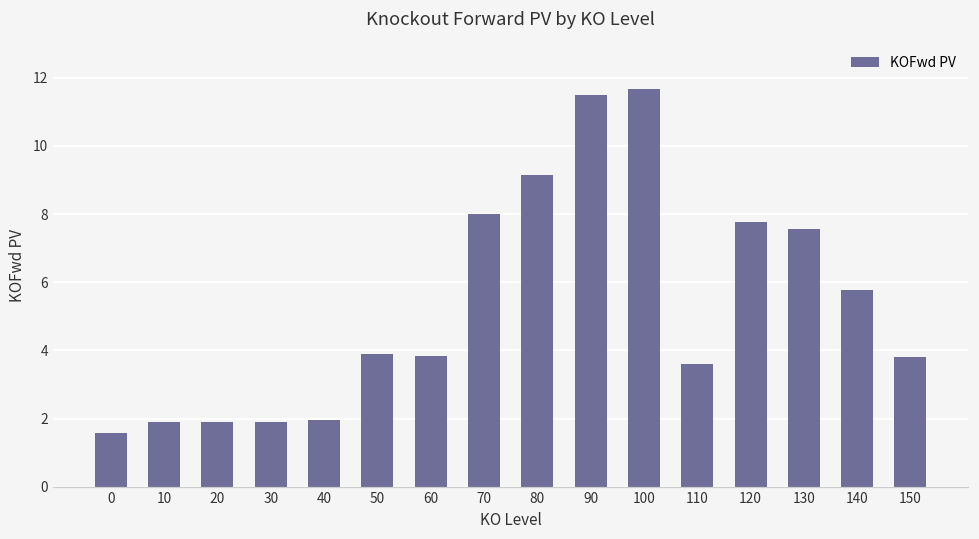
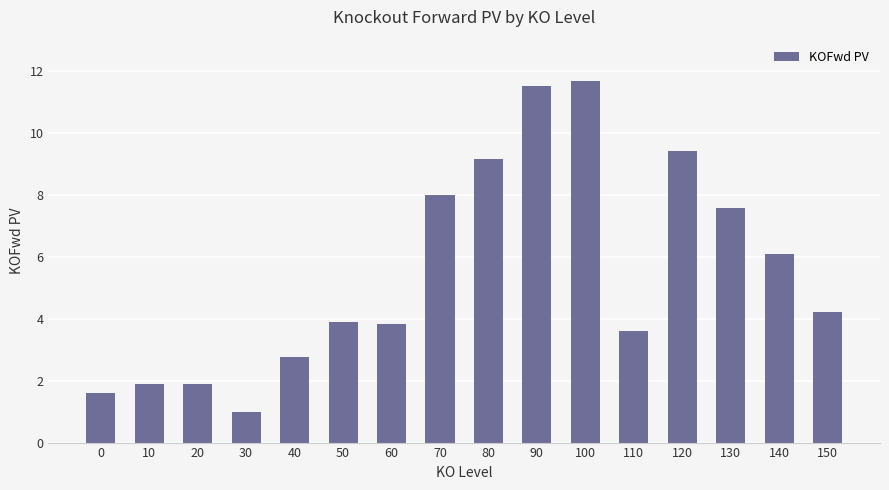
  {
    "0": 1.6,
    "10": 1.9,
    "20": 1.9,
-   "30": 1.9,
-   "40": 2.0,
+   "30": 1.0,
+   "40": 2.8,
    "50": 3.9,
    "60": 3.8,
    "70": 8.0,
    "80": 9.1,
    "90": 11.5,
    "100": 11.7,
    "110": 3.6,
-   "120": 7.8,
+   "120": 9.4,
    "130": 7.6,
-   "140": 5.8,
-   "150": 3.8
+   "140": 6.1,
+   "150": 4.2
  }
